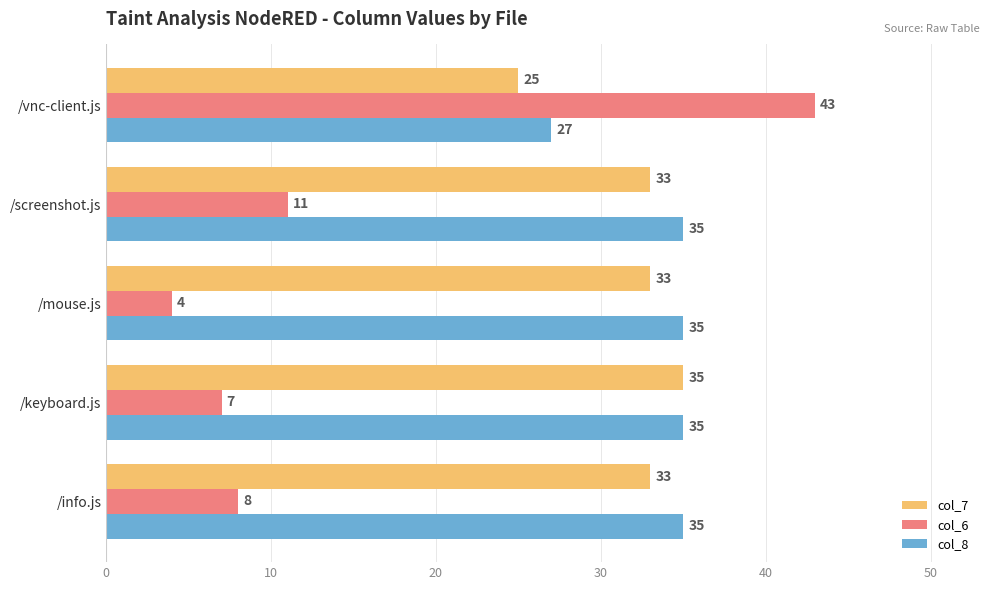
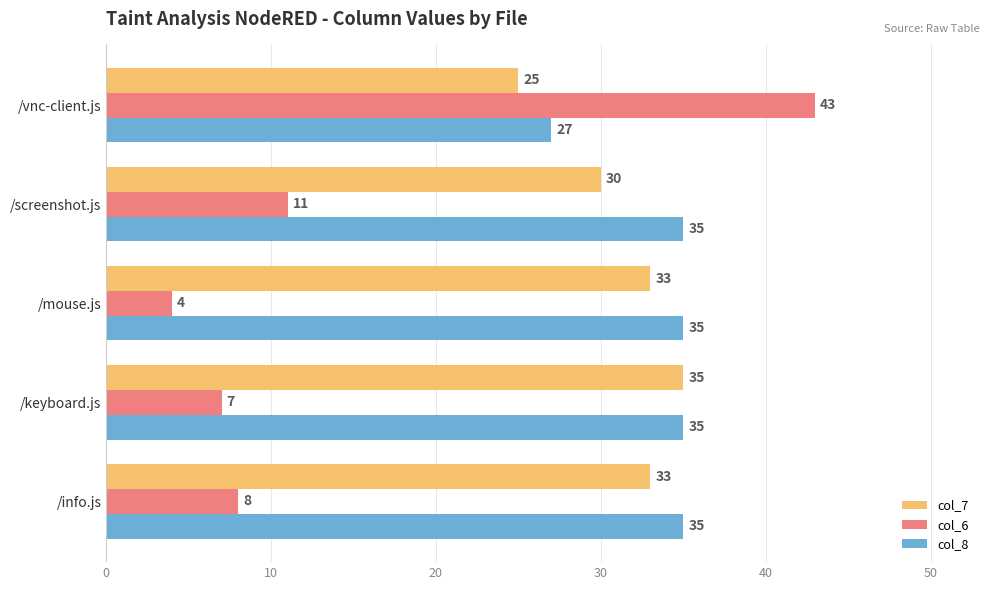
  {
    "col_7": {
      "/vnc-client.js": 25,
-     "/screenshot.js": 33,
+     "/screenshot.js": 30,
      "/mouse.js": 33,
      "/keyboard.js": 35,
      "/info.js": 33
    },
    "col_6": {
      "/vnc-client.js": 43,
      "/screenshot.js": 11,
      "/mouse.js": 4,
      "/keyboard.js": 7,
      "/info.js": 8
    },
    "col_8": {
      "/vnc-client.js": 27,
      "/screenshot.js": 35,
      "/mouse.js": 35,
      "/keyboard.js": 35,
      "/info.js": 35
    }
  }
